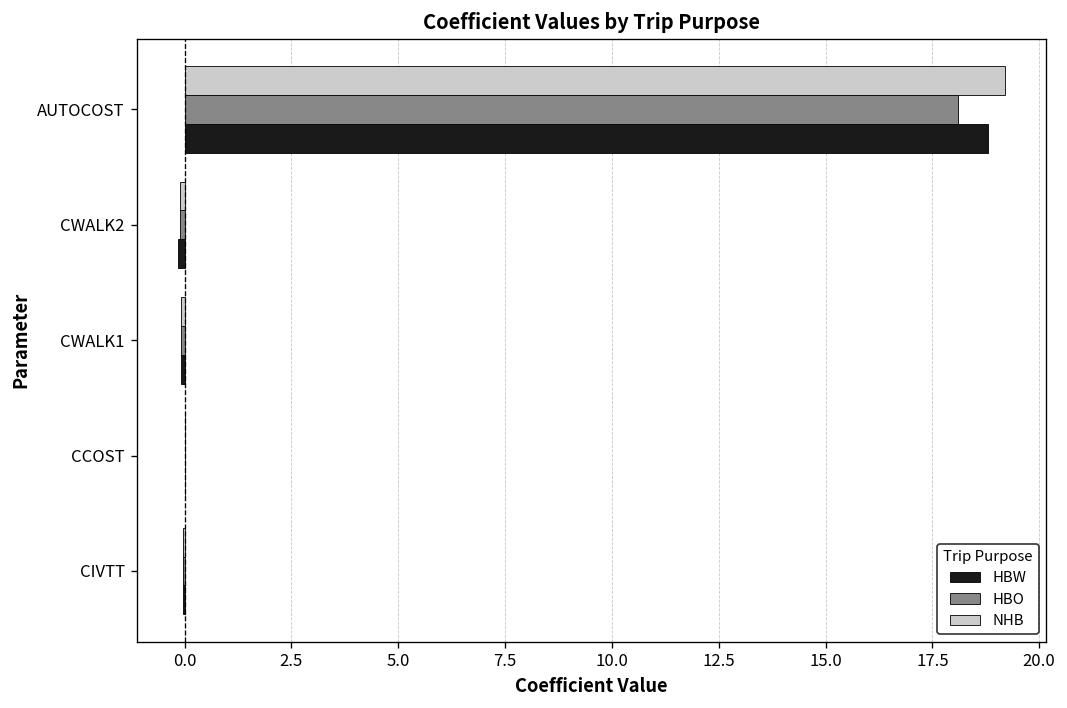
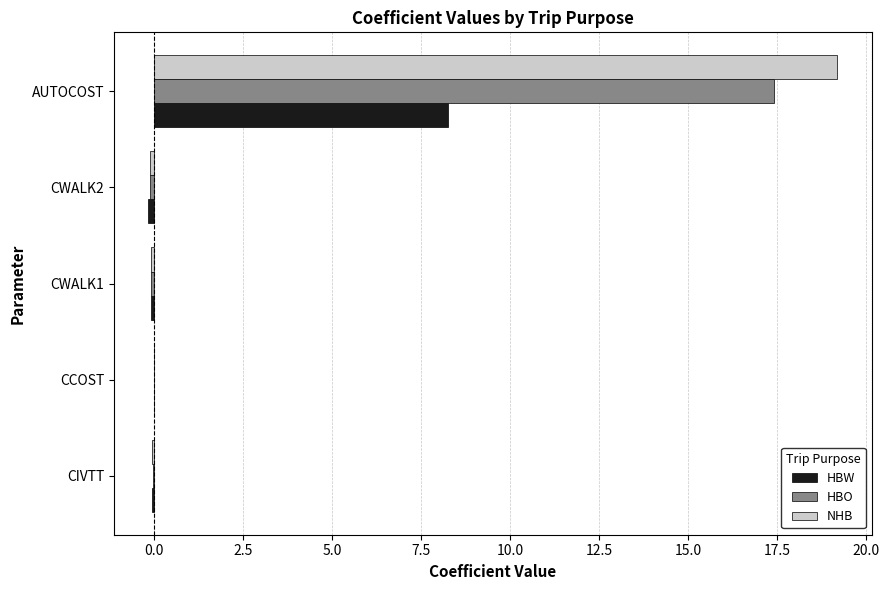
  {
    "HBW": {
-     "AUTOCOST": 18.8,
+     "AUTOCOST": 8.3,
      "CWALK2": -0.2,
      "CWALK1": -0.1
    },
    "HBO": {
-     "AUTOCOST": 18.1,
+     "AUTOCOST": 17.4,
      "CWALK2": -0.1,
      "CWALK1": -0.1
    },
    "NHB": {
      "AUTOCOST": 19.2,
      "CWALK2": -0.1,
      "CWALK1": -0.1
    }
  }
